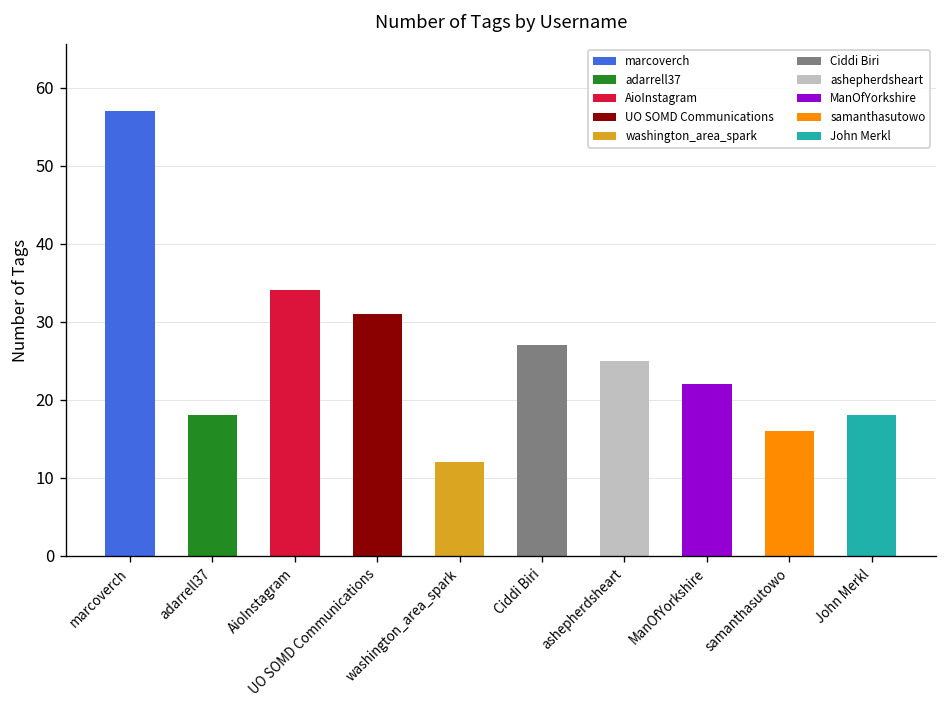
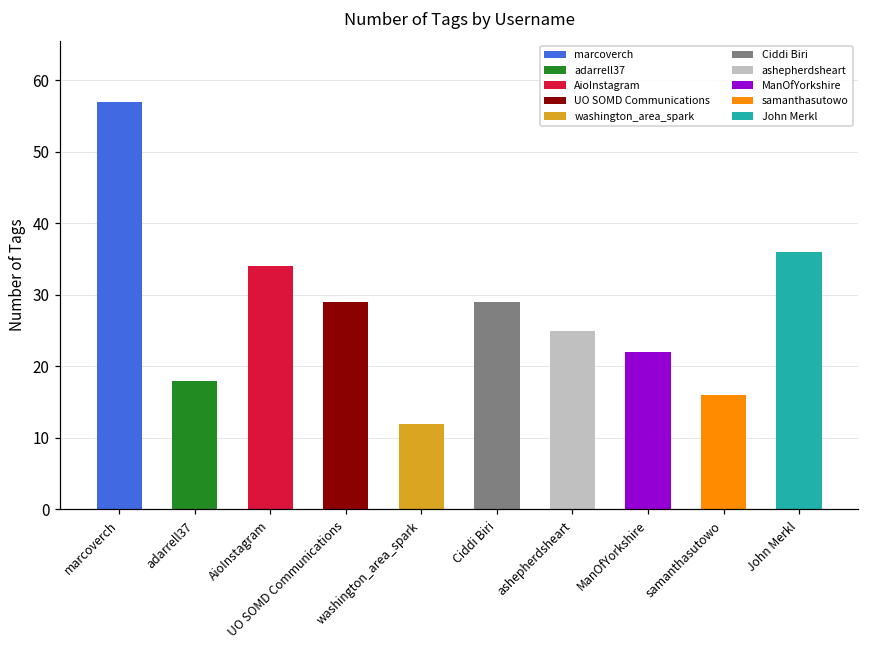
  {
    "marcoverch": 57,
    "adarrell37": 18,
    "AioInstagram": 34,
-   "UO SOMD Communications": 31,
+   "UO SOMD Communications": 29,
    "washington_area_spark": 12,
-   "Ciddi Biri": 27,
+   "Ciddi Biri": 29,
    "ashepherdsheart": 25,
    "ManOfYorkshire": 22,
    "samanthasutowo": 16,
-   "John Merkl": 18
+   "John Merkl": 36
  }
